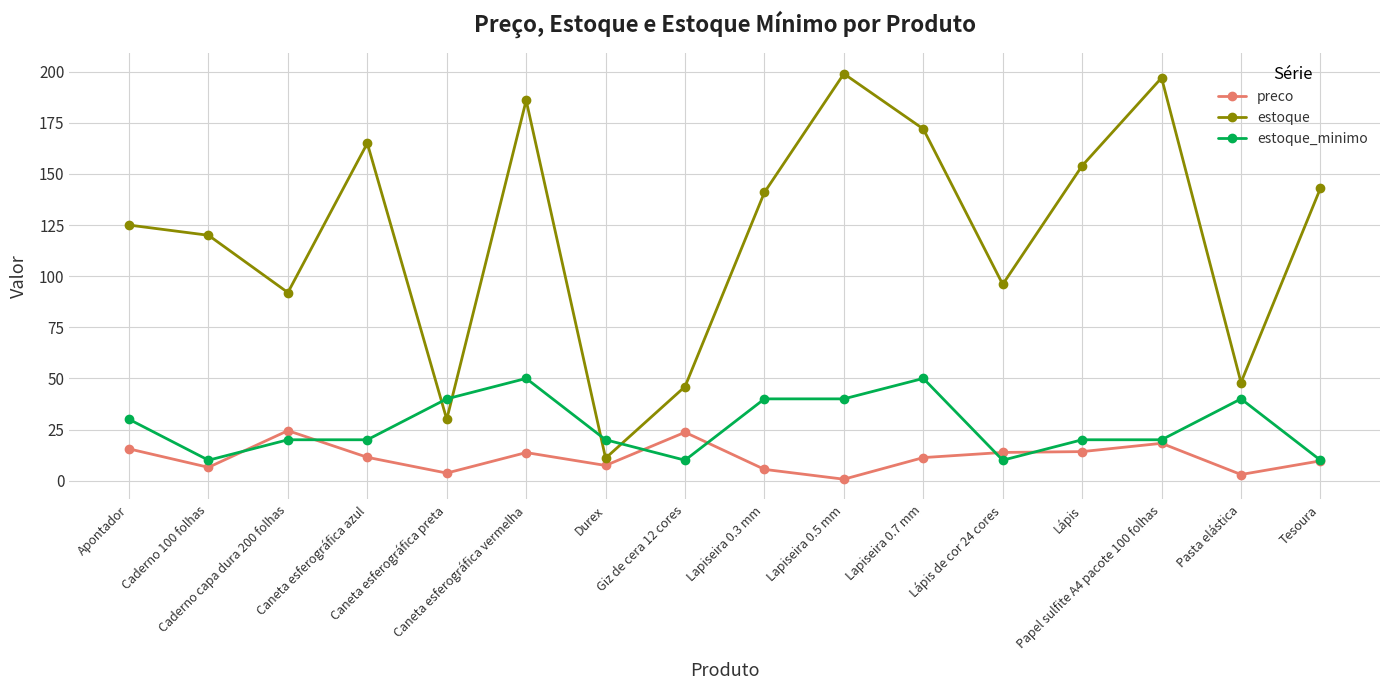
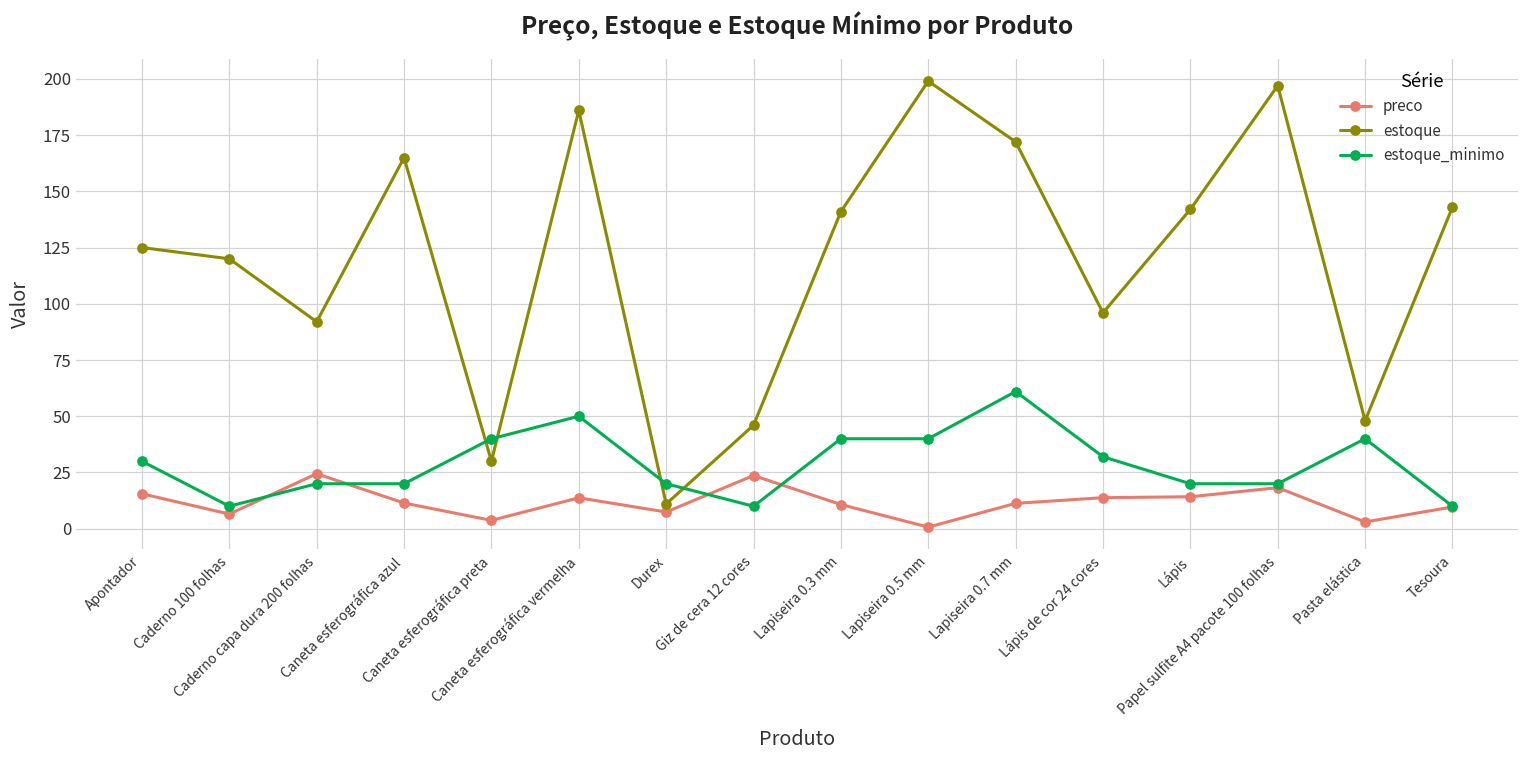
  {
    "preco": {
      "Apontador": 16,
      "Caderno 100 folhas": 7,
      "Caderno capa dura 200 folhas": 24,
      "Caneta esferográfica azul": 11,
      "Caneta esferográfica preta": 4,
      "Caneta esferográfica vermelha": 14,
      "Durex": 7,
      "Giz de cera 12 cores": 24,
-     "Lapiseira 0.3 mm": 6,
+     "Lapiseira 0.3 mm": 11,
      "Lapiseira 0.5 mm": 1,
      "Lapiseira 0.7 mm": 11,
      "Lápis de cor 24 cores": 14,
      "Lápis": 14,
      "Papel sulfite A4 pacote 100 folhas": 18,
      "Pasta elástica": 3
    },
    "estoque": {
      "Apontador": 125,
      "Caderno 100 folhas": 120,
      "Caderno capa dura 200 folhas": 92,
      "Caneta esferográfica azul": 165,
      "Caneta esferográfica preta": 30,
      "Caneta esferográfica vermelha": 186,
      "Durex": 11,
      "Giz de cera 12 cores": 46,
      "Lapiseira 0.3 mm": 141,
      "Lapiseira 0.5 mm": 199,
      "Lapiseira 0.7 mm": 172,
      "Lápis de cor 24 cores": 96,
-     "Lápis": 154,
+     "Lápis": 142,
      "Papel sulfite A4 pacote 100 folhas": 197,
      "Pasta elástica": 48,
      "Tesoura": 143
    },
    "estoque_minimo": {
      "Apontador": 30,
      "Caderno 100 folhas": 10,
      "Caderno capa dura 200 folhas": 20,
      "Caneta esferográfica azul": 20,
      "Caneta esferográfica preta": 40,
      "Caneta esferográfica vermelha": 50,
      "Durex": 20,
      "Giz de cera 12 cores": 10,
      "Lapiseira 0.3 mm": 40,
      "Lapiseira 0.5 mm": 40,
-     "Lapiseira 0.7 mm": 50,
-     "Lápis de cor 24 cores": 10,
+     "Lapiseira 0.7 mm": 61,
+     "Lápis de cor 24 cores": 32,
      "Lápis": 20,
      "Papel sulfite A4 pacote 100 folhas": 20,
      "Pasta elástica": 40
    }
  }
